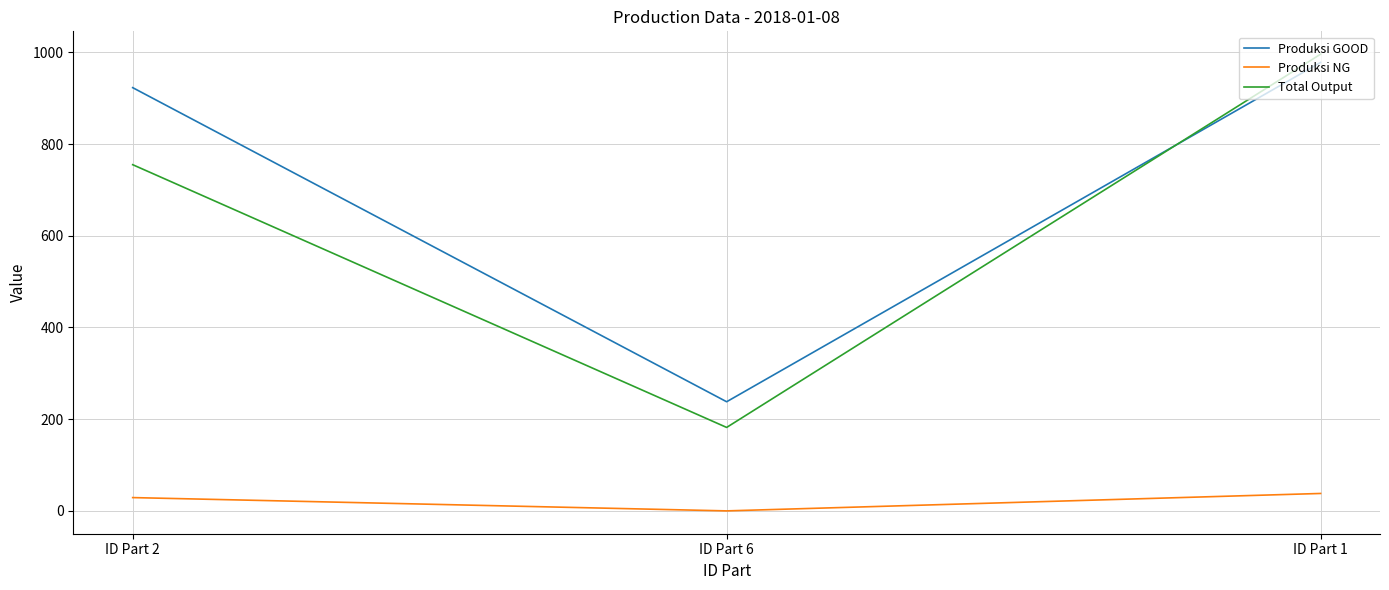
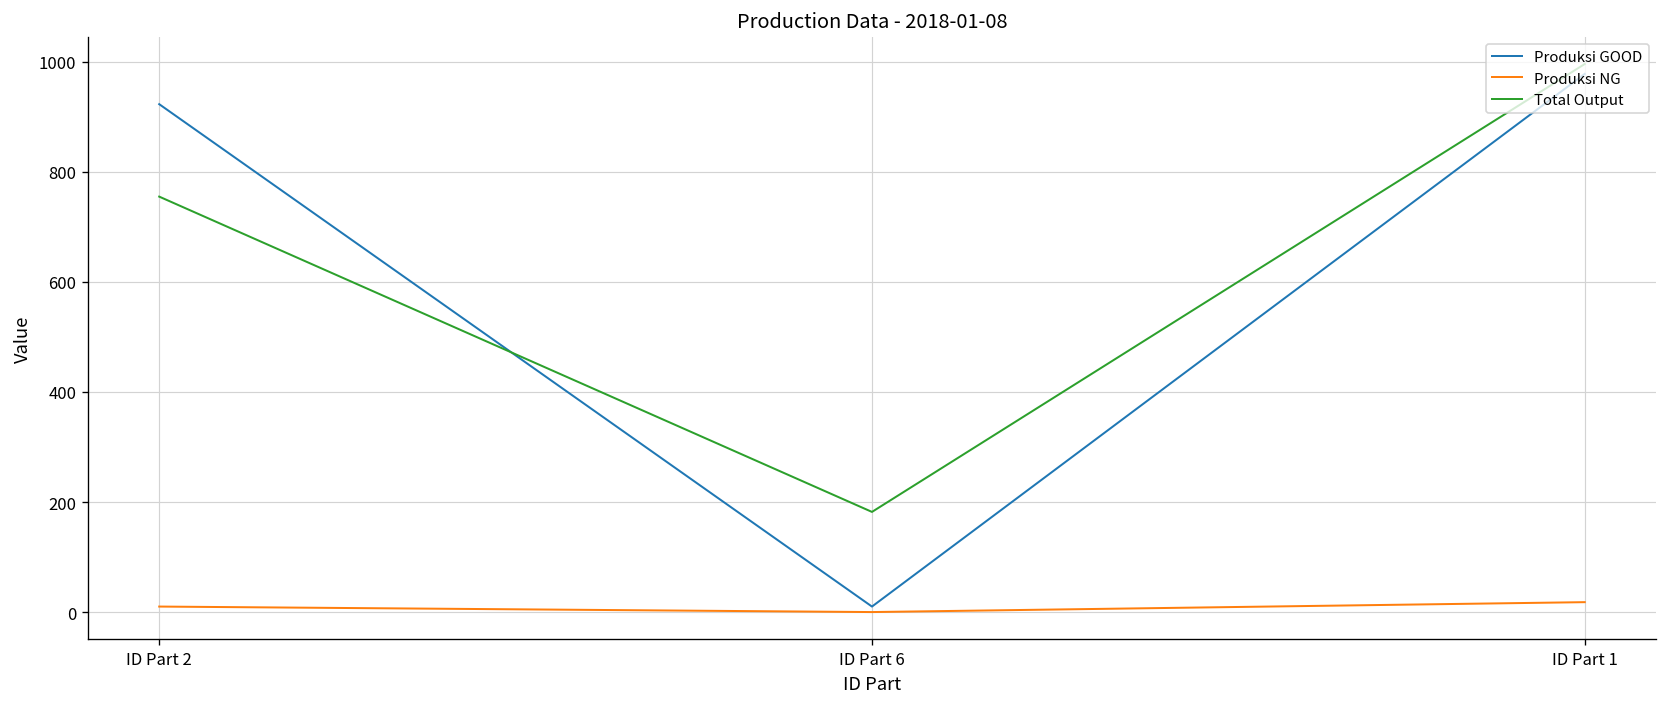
  {
    "Produksi GOOD": {
      "ID Part 2": 920,
-     "ID Part 6": 240
+     "ID Part 6": 10
    },
    "Produksi NG": {
-     "ID Part 2": 30,
+     "ID Part 2": 10,
      "ID Part 6": 0,
-     "ID Part 1": 40
+     "ID Part 1": 20
    },
    "Total Output": {
      "ID Part 2": 760,
      "ID Part 6": 180
    }
  }
